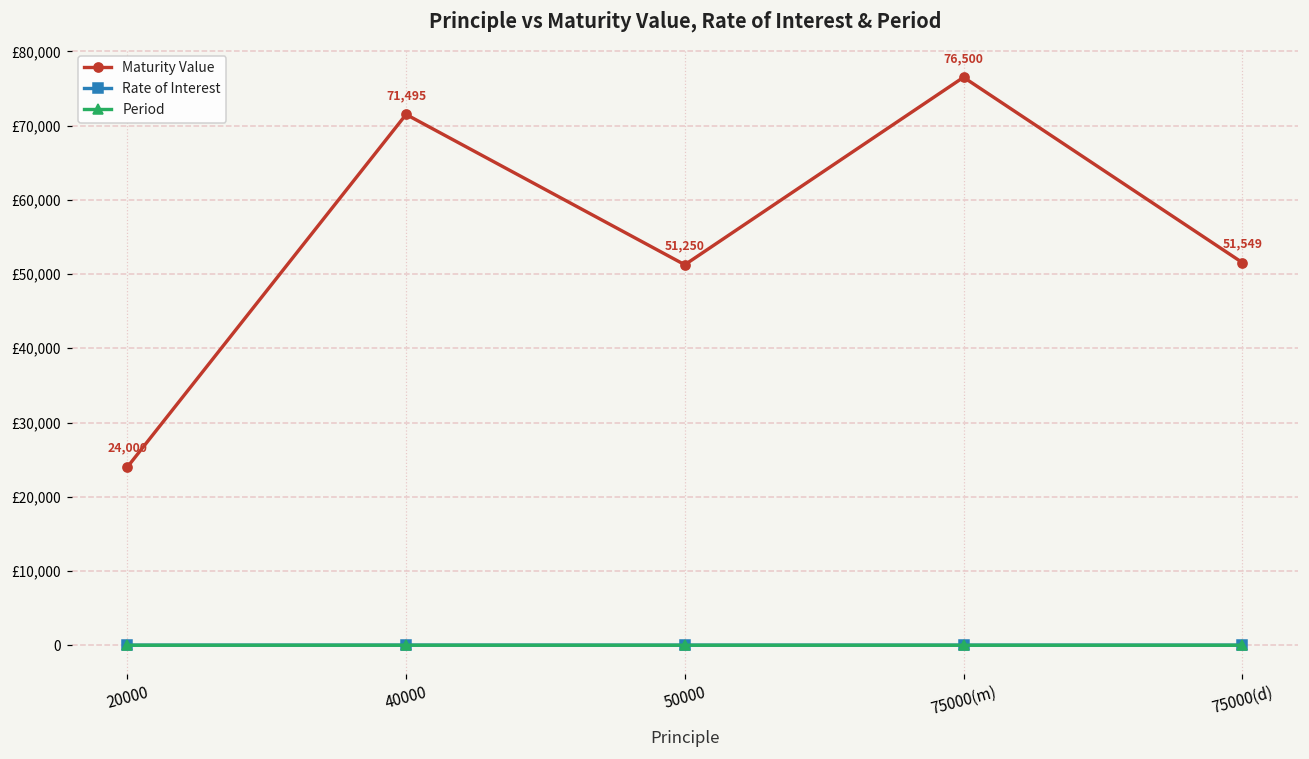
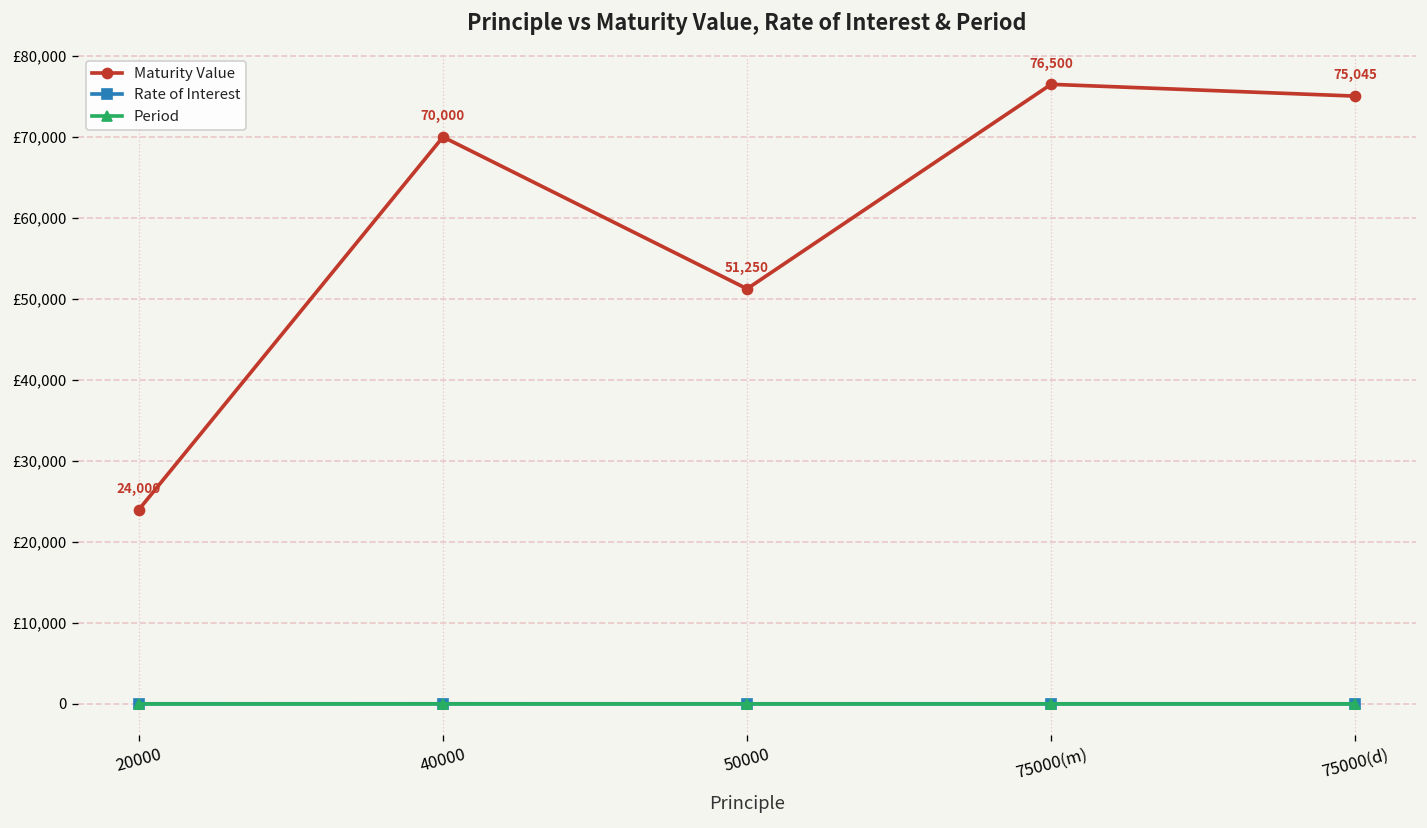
  {
    "Maturity Value": {
      "20000": "24,000",
-     "40000": "71,495",
+     "40000": "70,000",
      "50000": "51,250",
      "75000(m)": "76,500",
-     "75000(d)": "51,549"
+     "75000(d)": "75,045"
    }
  }
